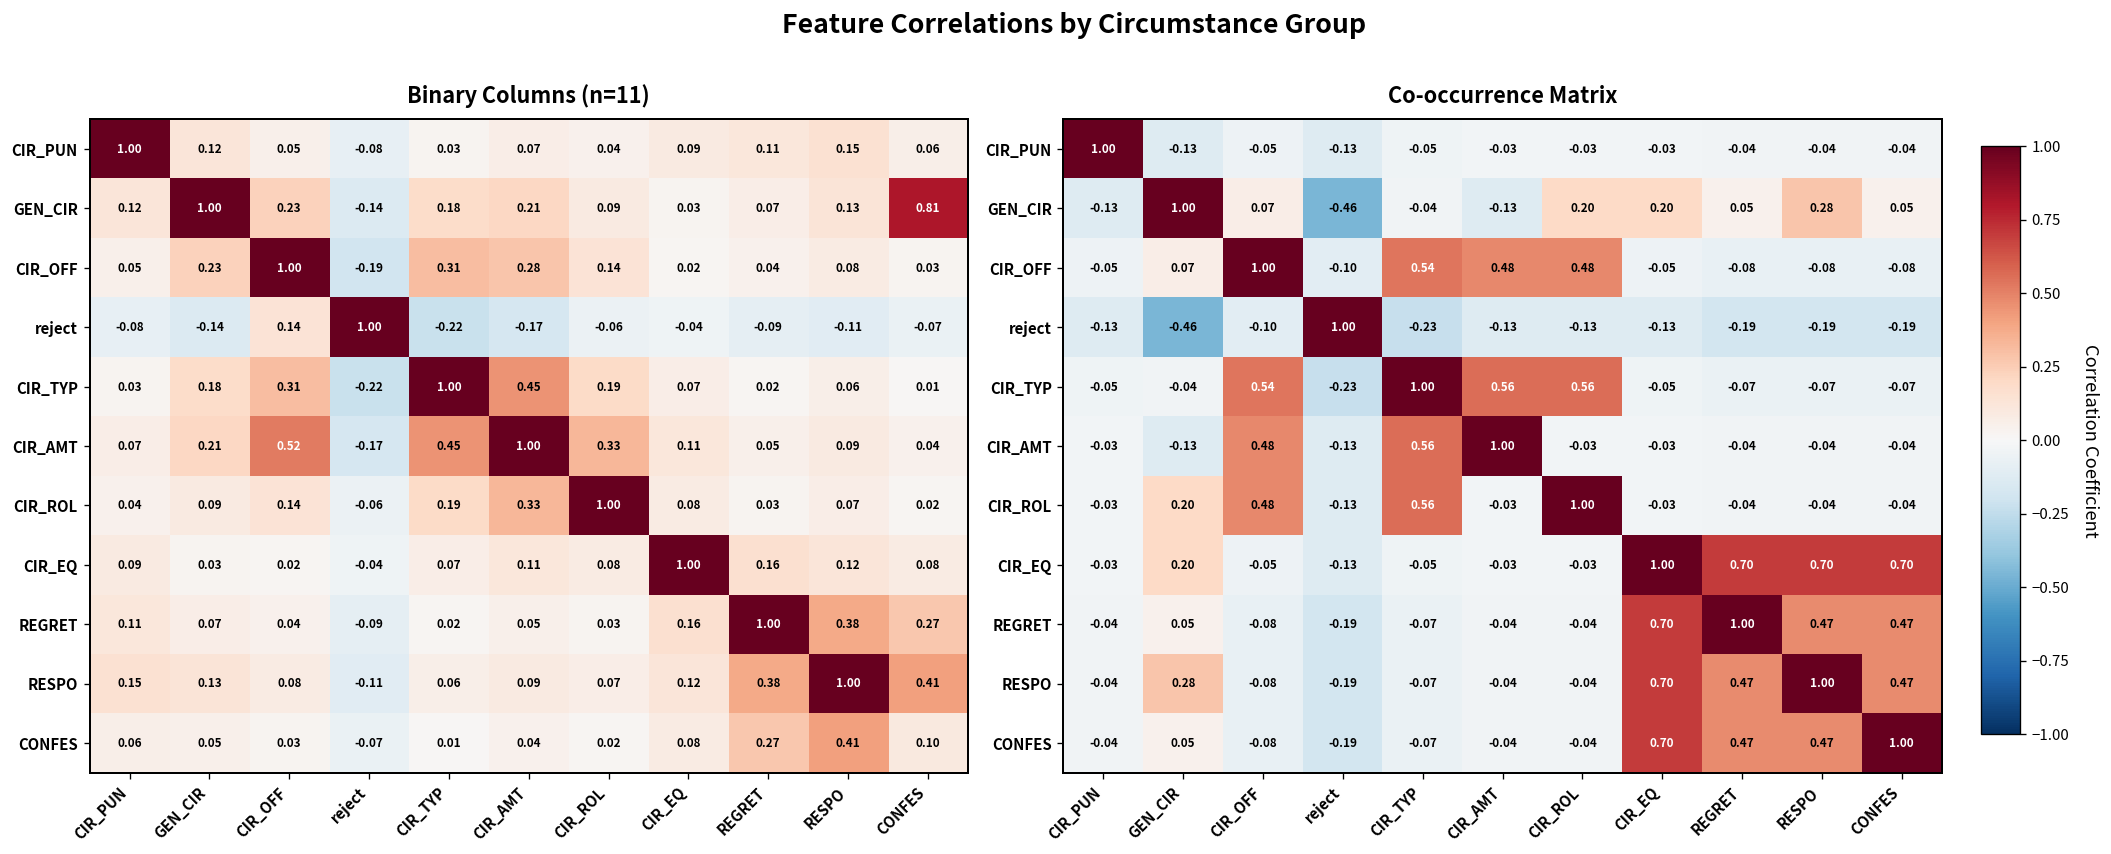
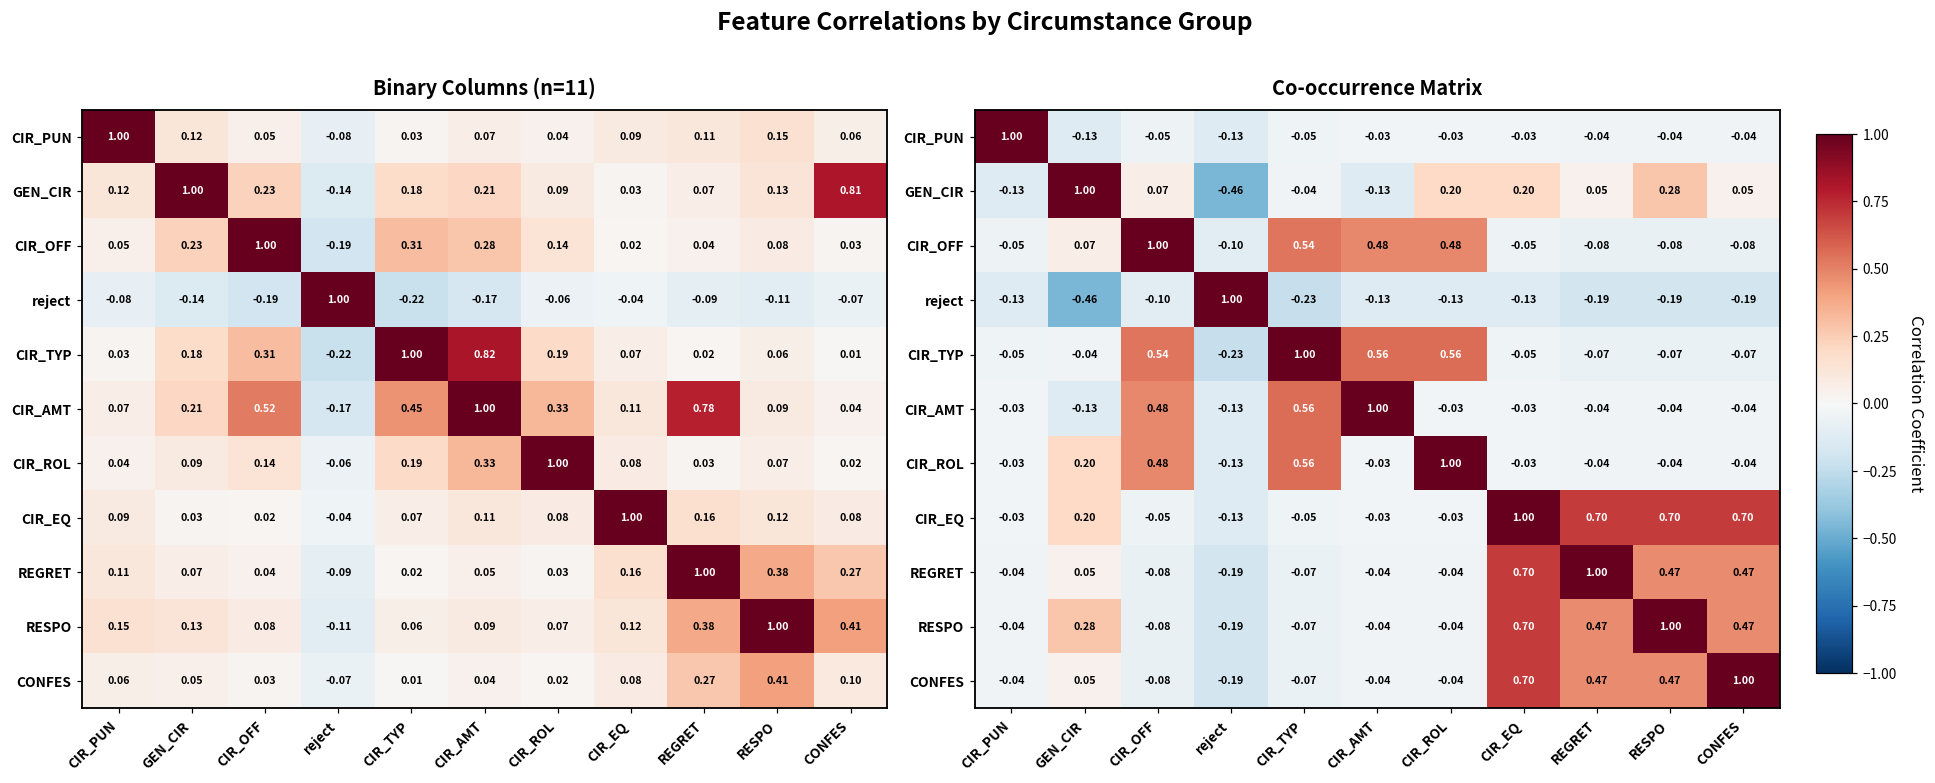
  {
    "Binary Columns (n=11)": {
      "reject": {
        "CIR_PUN": -0.08,
        "GEN_CIR": -0.14,
-       "CIR_OFF": 0.14,
+       "CIR_OFF": -0.19,
        "reject": 1.00,
        "CIR_TYP": -0.22,
        "CIR_AMT": -0.17,
        "CIR_ROL": -0.06,
        "CIR_EQ": -0.04,
        "REGRET": -0.09,
        "RESPO": -0.11,
        "CONFES": -0.07
      },
      "CIR_TYP": {
        "CIR_PUN": 0.03,
        "GEN_CIR": 0.18,
        "CIR_OFF": 0.31,
        "reject": -0.22,
        "CIR_TYP": 1.00,
-       "CIR_AMT": 0.45,
+       "CIR_AMT": 0.82,
        "CIR_ROL": 0.19,
        "CIR_EQ": 0.07,
        "REGRET": 0.02,
        "RESPO": 0.06,
        "CONFES": 0.01
      },
      "CIR_AMT": {
        "CIR_PUN": 0.07,
        "GEN_CIR": 0.21,
        "CIR_OFF": 0.52,
        "reject": -0.17,
        "CIR_TYP": 0.45,
        "CIR_AMT": 1.00,
        "CIR_ROL": 0.33,
        "CIR_EQ": 0.11,
-       "REGRET": 0.05,
+       "REGRET": 0.78,
        "RESPO": 0.09,
        "CONFES": 0.04
      }
    }
  }
